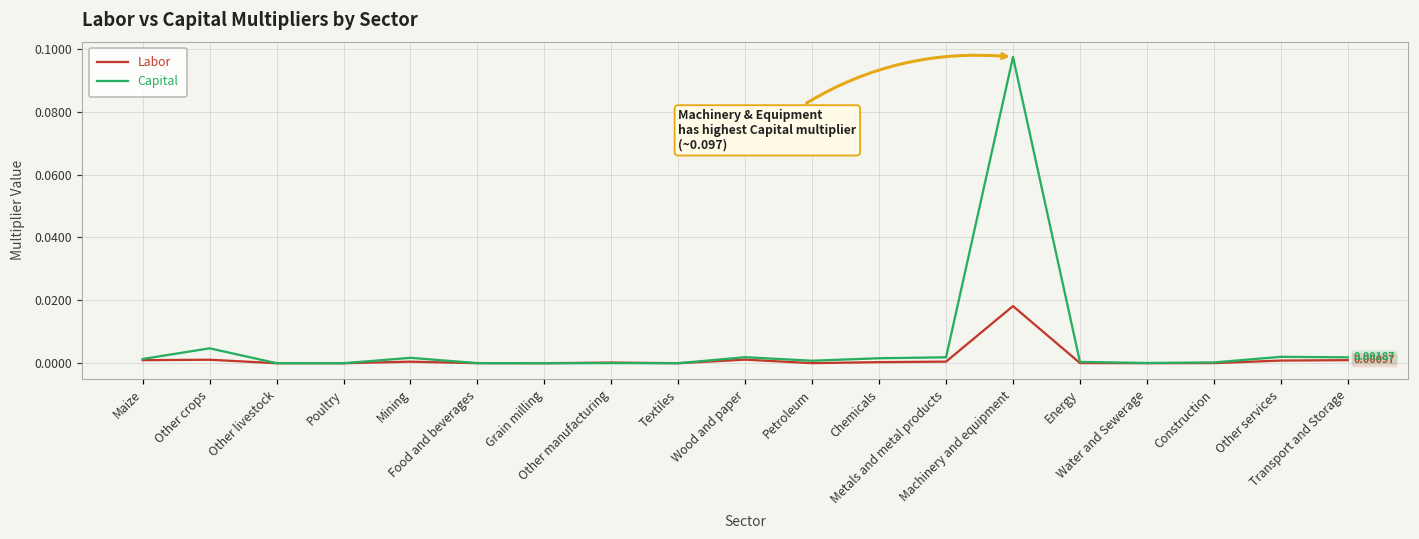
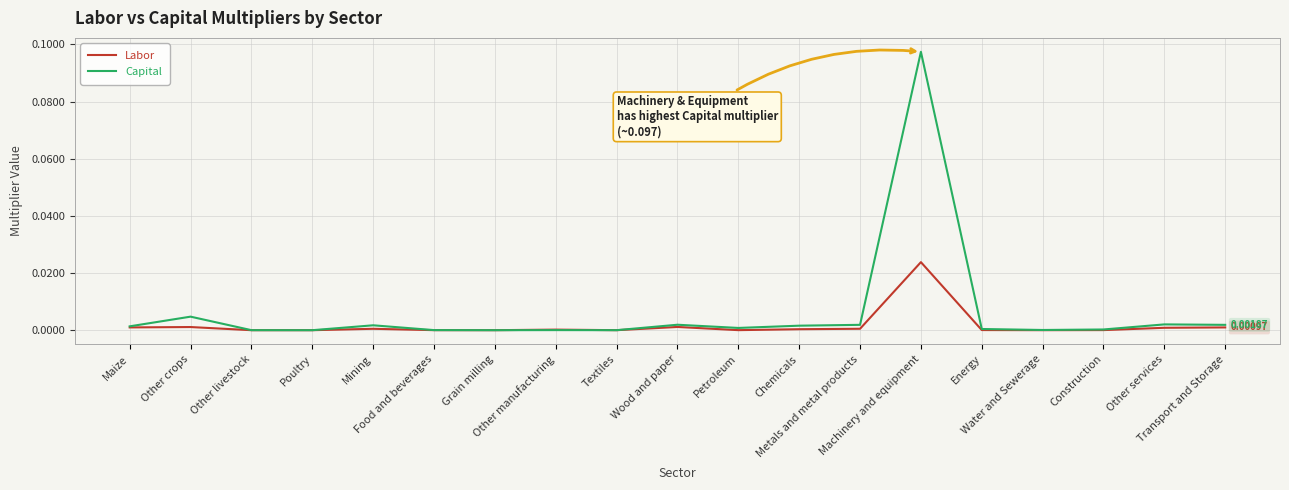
  {
    "Labor": {
      "Other crops": 0.001,
      "Mining": 0.000,
      "Chemicals": 0.000,
      "Metals and metal products": 0.001,
-     "Machinery and equipment": 0.018,
+     "Machinery and equipment": 0.024,
      "Other services": 0.001
    },
    "Capital": {
      "Other crops": 0.005,
      "Mining": 0.002,
      "Chemicals": 0.002,
      "Metals and metal products": 0.002,
      "Other services": 0.002
    }
  }
